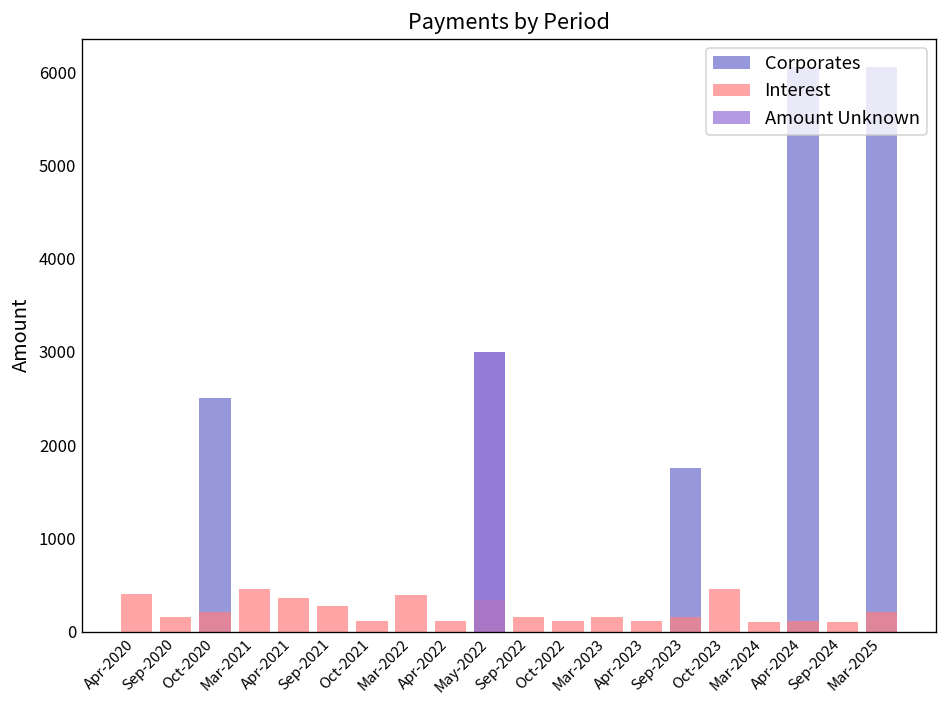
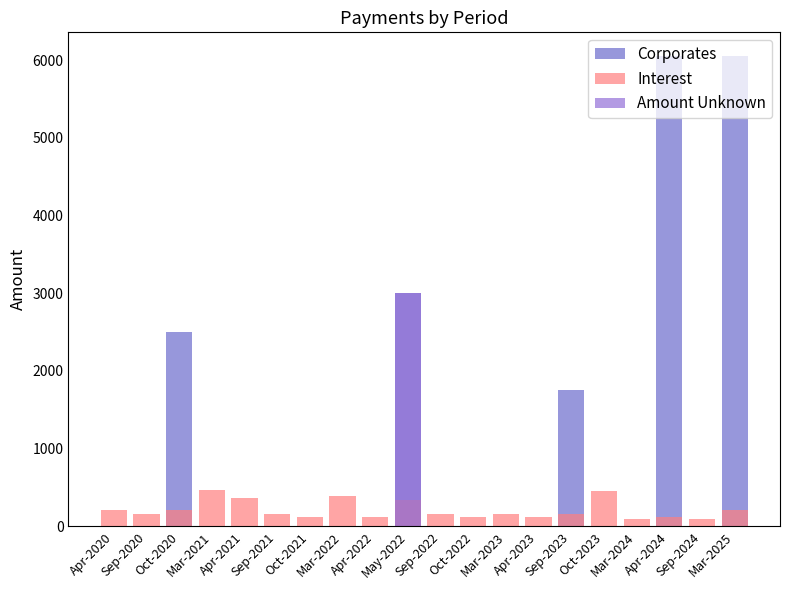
  {
    "Interest": {
-     "Apr-2020": 400,
+     "Apr-2020": 200,
      "Sep-2020": 200,
      "Mar-2021": 500,
      "Apr-2021": 400,
-     "Sep-2021": 300,
+     "Sep-2021": 200,
      "Oct-2021": 100,
      "Mar-2022": 400,
      "Apr-2022": 100,
      "Sep-2022": 200,
      "Oct-2022": 100,
      "Mar-2023": 200,
      "Apr-2023": 100,
      "Oct-2023": 500,
      "Mar-2024": 100,
      "Sep-2024": 100
    }
  }
